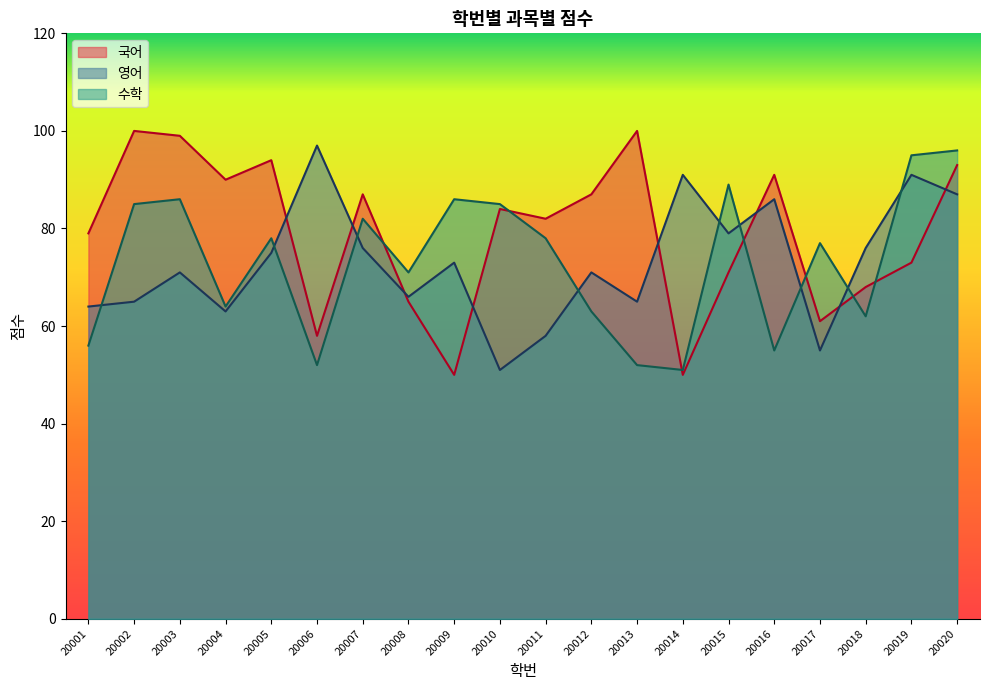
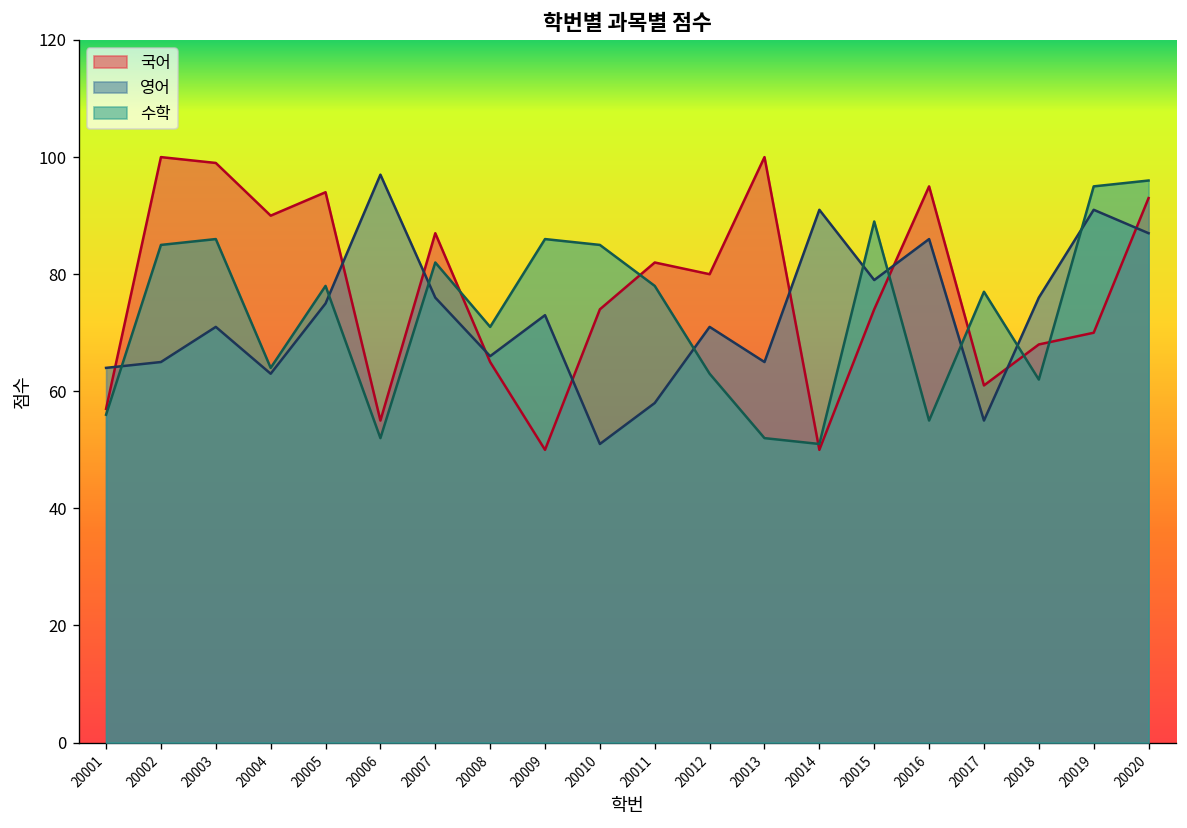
  {
    "국어": {
-     "20001": 79,
+     "20001": 57,
      "20002": 100,
      "20003": 99,
      "20004": 90,
      "20005": 94,
-     "20006": 58,
+     "20006": 55,
      "20007": 87,
      "20008": 65,
      "20009": 50,
-     "20010": 84,
+     "20010": 74,
      "20011": 82,
-     "20012": 87,
+     "20012": 80,
      "20013": 100,
      "20014": 50,
-     "20015": 71,
-     "20016": 91,
+     "20015": 74,
+     "20016": 95,
      "20017": 61,
      "20018": 68,
-     "20019": 73,
+     "20019": 70,
      "20020": 93
    }
  }
